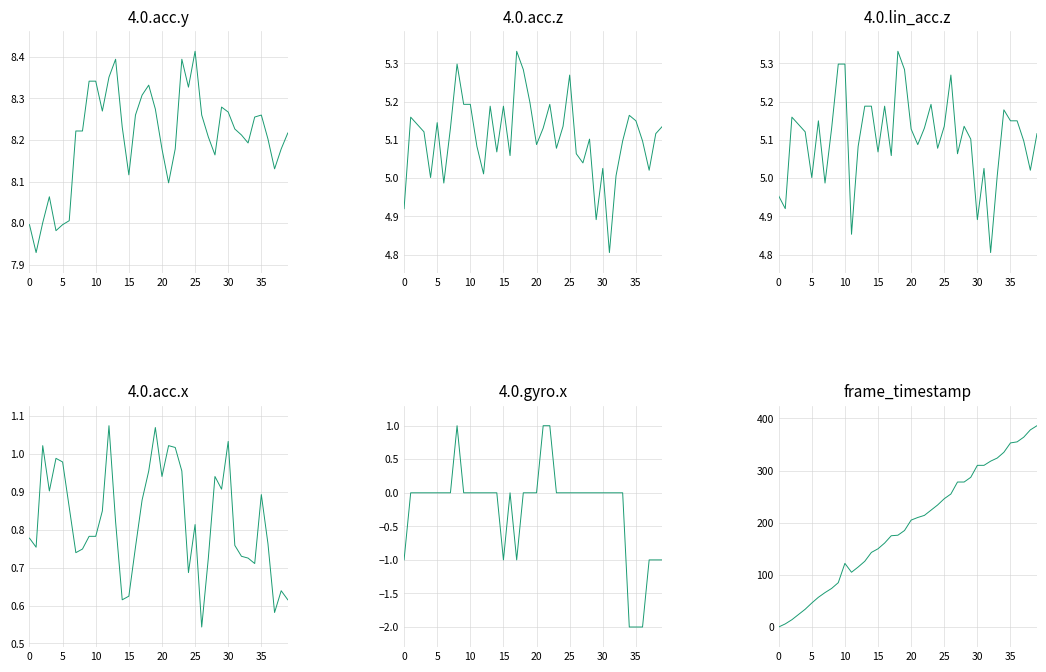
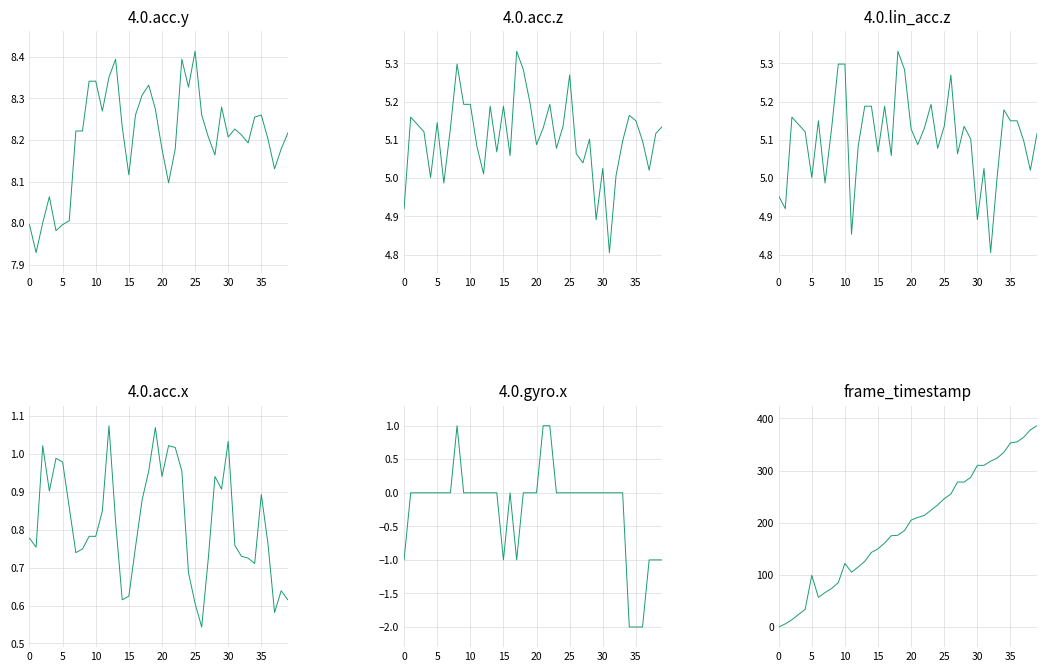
  {
    "4.0.acc.y": {
      "0": 8.00,
      "5": 8.00,
      "10": 8.34,
      "15": 8.12,
      "20": 8.18,
      "25": 8.41,
-     "30": 8.27,
+     "30": 8.21,
      "35": 8.26
    },
    "4.0.acc.z": {
      "0": 4.92,
      "5": 5.15,
      "10": 5.19,
      "15": 5.19,
      "20": 5.09,
      "25": 5.27,
      "30": 5.03,
      "35": 5.15
    },
    "4.0.lin_acc.z": {
      "0": 4.95,
      "5": 5.00,
      "10": 5.30,
      "15": 5.07,
      "20": 5.13,
      "25": 5.14,
      "30": 4.89,
      "35": 5.15
    },
    "4.0.acc.x": {
      "0": 0.78,
      "5": 0.98,
      "10": 0.78,
      "15": 0.62,
      "20": 0.94,
-     "25": 0.81,
+     "25": 0.61,
      "30": 1.03,
      "35": 0.89
    },
    "4.0.gyro.x": {
      "0": -1.0,
      "5": 0.0,
      "10": 0.0,
      "15": -1.0,
      "20": 0.0,
      "25": 0.0,
      "30": 0.0,
      "35": -2.0
    },
    "frame_timestamp": {
      "0": 0,
-     "5": 50,
+     "5": 100,
      "10": 120,
      "15": 150,
      "20": 210,
      "25": 250,
      "30": 310,
      "35": 350
    }
  }
